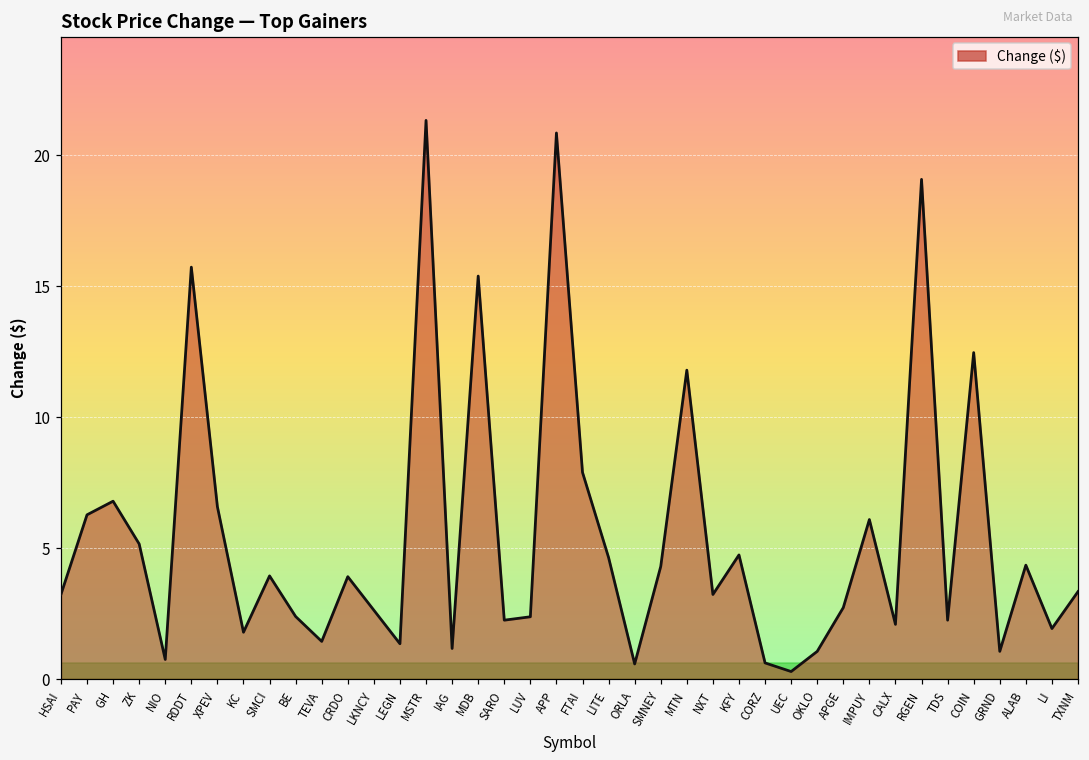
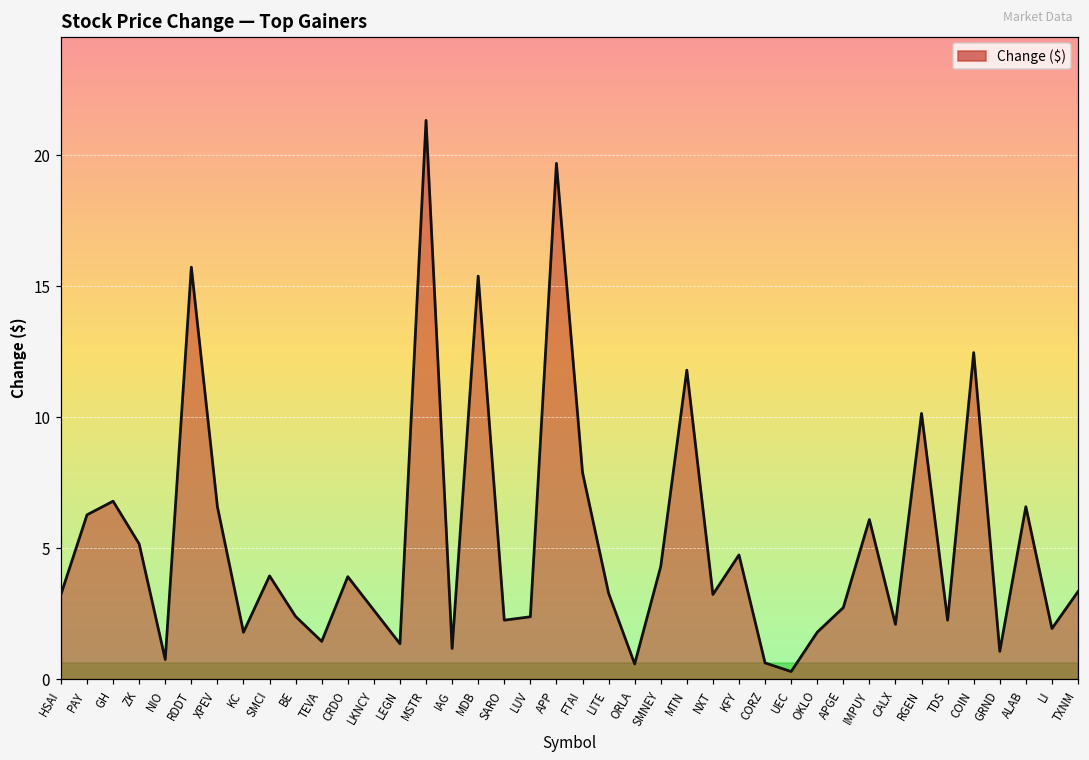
  {
    "HSAI": 3.2,
    "PAY": 6.3,
    "GH": 6.8,
    "ZK": 5.2,
    "NIO": 0.8,
    "RDDT": 15.7,
    "XPEV": 6.6,
    "KC": 1.8,
    "SMCI": 3.9,
    "BE": 2.4,
    "TEVA": 1.4,
    "CRDO": 3.9,
    "LKNCY": 2.6,
    "LEGN": 1.4,
    "MSTR": 21.3,
    "IAG": 1.2,
    "MDB": 15.4,
    "SARO": 2.3,
    "LUV": 2.4,
-   "APP": 20.8,
+   "APP": 19.7,
    "FTAI": 7.9,
-   "LITE": 4.6,
+   "LITE": 3.3,
    "SMNEY": 4.3,
    "MTN": 11.8,
    "NXT": 3.2,
    "KFY": 4.7,
    "CORZ": 0.6,
-   "OKLO": 1.1,
+   "OKLO": 1.8,
    "APGE": 2.7,
    "IMPUY": 6.1,
    "CALX": 2.1,
-   "RGEN": 19.1,
+   "RGEN": 10.1,
    "TDS": 2.3,
    "COIN": 12.5,
    "GRND": 1.1,
-   "ALAB": 4.4,
+   "ALAB": 6.6,
    "LI": 1.9,
    "TXNM": 3.3
  }
